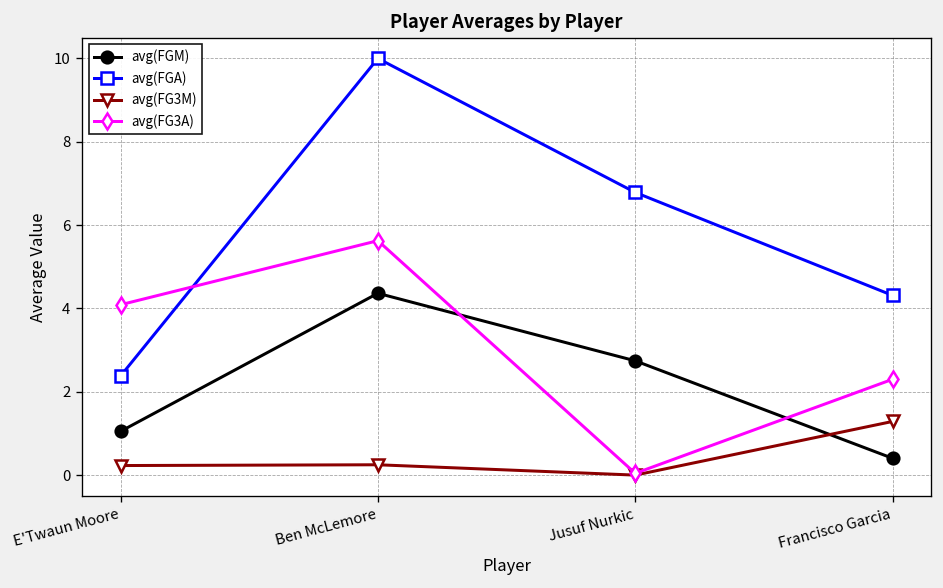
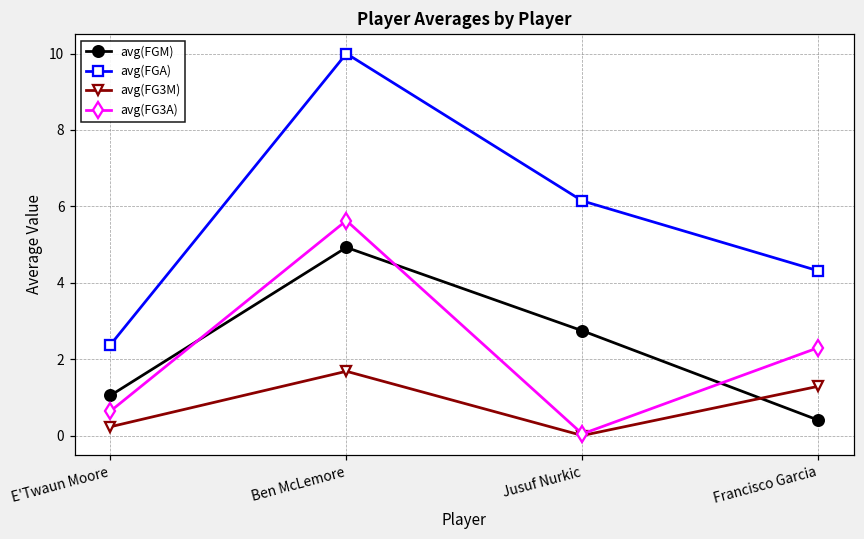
  {
    "avg(FGM)": {
      "E'Twaun Moore": 1.0,
-     "Ben McLemore": 4.4,
+     "Ben McLemore": 4.9,
      "Jusuf Nurkic": 2.7,
      "Francisco Garcia": 0.4
    },
    "avg(FGA)": {
      "E'Twaun Moore": 2.4,
      "Ben McLemore": 10.0,
-     "Jusuf Nurkic": 6.8,
+     "Jusuf Nurkic": 6.1,
      "Francisco Garcia": 4.3
    },
    "avg(FG3M)": {
      "E'Twaun Moore": 0.2,
-     "Ben McLemore": 0.2,
+     "Ben McLemore": 1.7,
      "Francisco Garcia": 1.3
    },
    "avg(FG3A)": {
-     "E'Twaun Moore": 4.1,
+     "E'Twaun Moore": 0.6,
      "Ben McLemore": 5.6,
      "Francisco Garcia": 2.3
    }
  }
